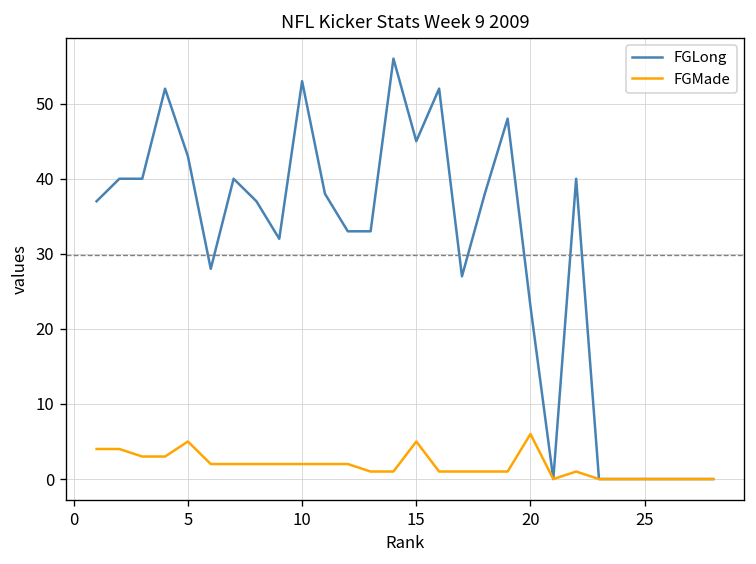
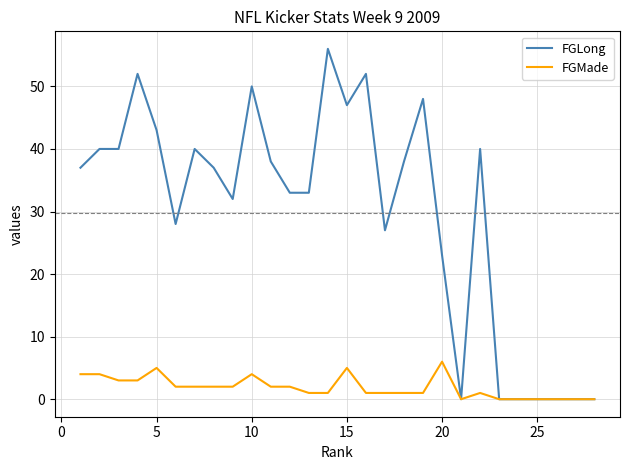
  {
    "FGLong": {
      "5": 43,
-     "10": 53,
-     "15": 45,
+     "10": 50,
+     "15": 47,
      "20": 23
    },
    "FGMade": {
      "5": 5,
-     "10": 2,
+     "10": 4,
      "15": 5,
      "20": 6
    }
  }
